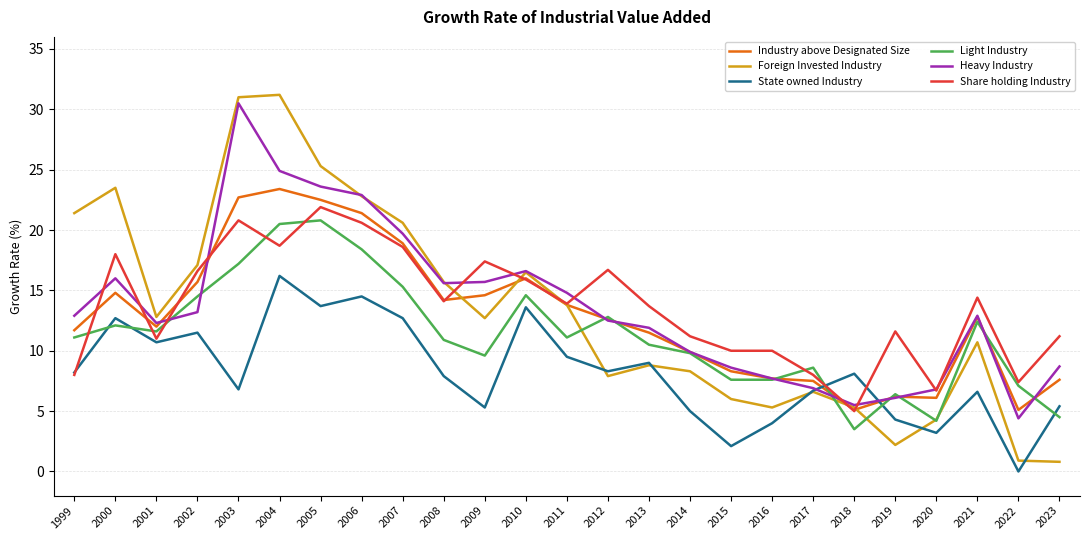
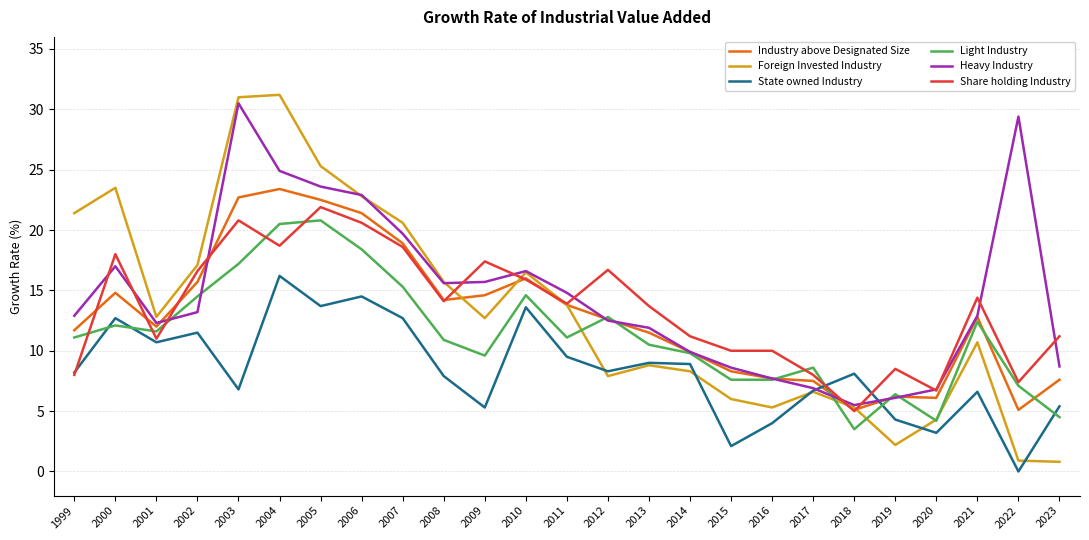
  {
    "State owned Industry": {
      "2000": 12.7,
      "2001": 10.7,
      "2002": 11.5,
      "2003": 6.8,
      "2004": 16.2,
      "2005": 13.7,
      "2006": 14.5,
      "2007": 12.7,
      "2008": 7.9,
      "2009": 5.3,
      "2010": 13.6,
      "2011": 9.5,
      "2012": 8.3,
-     "2014": 5.0,
+     "2014": 8.9,
      "2015": 2.1,
      "2016": 4.0,
      "2018": 8.1,
      "2019": 4.3,
      "2020": 3.2,
      "2021": 6.6,
      "2022": 0.0,
      "2023": 5.4
    },
    "Light Industry": {
      "1999": 11.1,
      "2000": 12.1,
      "2001": 11.6,
      "2002": 14.5,
      "2003": 17.2,
      "2004": 20.5,
      "2005": 20.8,
      "2006": 18.4,
      "2007": 15.3,
      "2008": 10.9,
      "2009": 9.6,
      "2010": 14.6,
      "2011": 11.1,
      "2013": 10.5,
      "2015": 7.6,
      "2017": 8.6,
      "2018": 3.5,
      "2021": 12.4,
      "2022": 7.1,
      "2023": 4.5
    },
    "Heavy Industry": {
      "1999": 12.9,
-     "2000": 16,
+     "2000": 17,
      "2001": 12.3,
      "2002": 13.2,
      "2003": 30.5,
      "2004": 24.9,
      "2005": 23.6,
      "2007": 19.7,
      "2009": 15.7,
      "2011": 14.8,
      "2013": 11.9,
      "2015": 8.6,
-     "2022": 4.4,
+     "2022": 29.4,
      "2023": 8.7
    },
    "Share holding Industry": {
      "2000": 18.0,
      "2001": 11.0,
      "2002": 16.6,
      "2003": 20.8,
      "2004": 18.7,
      "2005": 21.9,
      "2006": 20.6,
      "2007": 18.6,
      "2009": 17.4,
      "2012": 16.7,
      "2013": 13.7,
      "2014": 11.2,
      "2015": 10.0,
      "2016": 10.0,
      "2017": 8.0,
-     "2019": 11.6,
+     "2019": 8.5,
      "2021": 14.4,
      "2022": 7.4,
      "2023": 11.2
    }
  }
